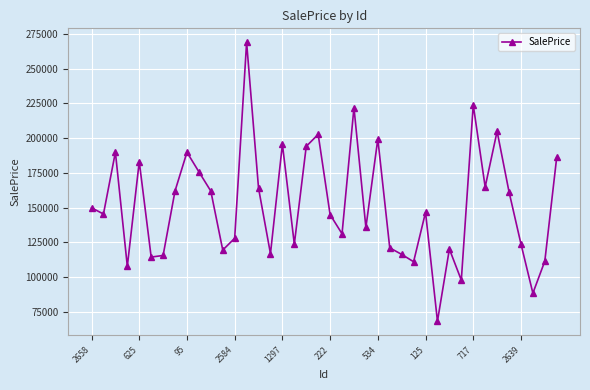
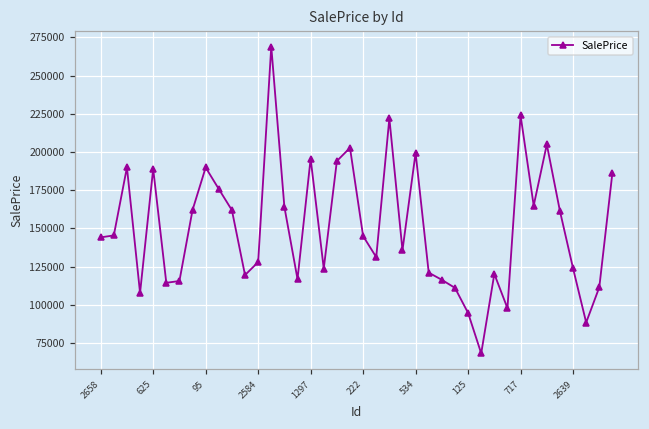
  {
-   "2658": 150000,
-   "625": 183000,
+   "2658": 144000,
+   "625": 189000,
    "95": 190000,
    "2584": 128000,
    "1297": 196000,
    "222": 145000,
    "534": 199000,
-   "125": 147000,
+   "125": 95000,
    "717": 224000,
    "2639": 124000
  }
